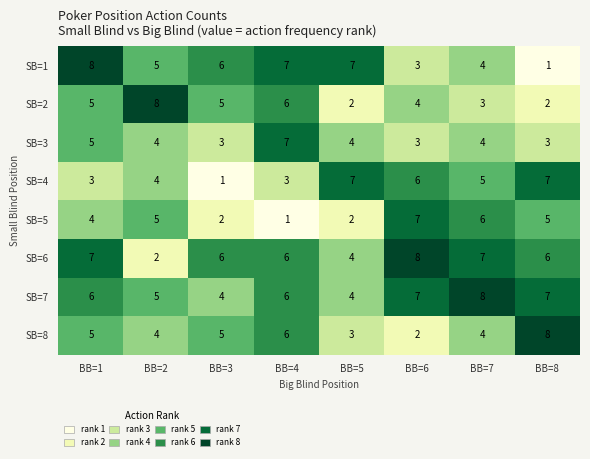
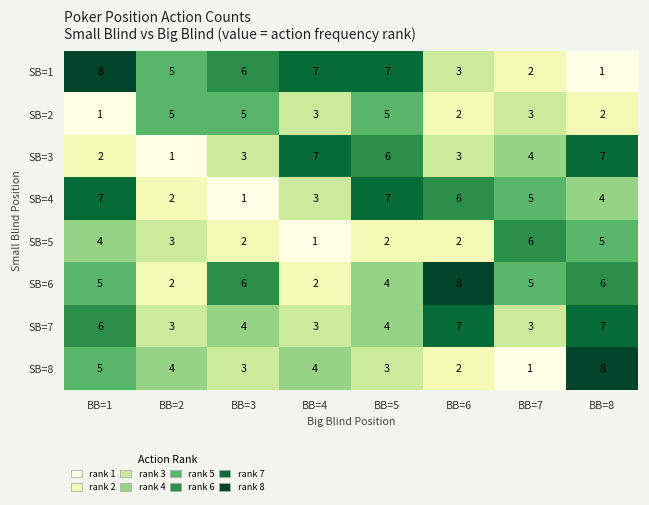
  {
    "SB=1": {
      "BB=1": 8,
      "BB=2": 5,
      "BB=3": 6,
      "BB=4": 7,
      "BB=5": 7,
      "BB=6": 3,
-     "BB=7": 4,
+     "BB=7": 2,
      "BB=8": 1
    },
    "SB=2": {
-     "BB=1": 5,
-     "BB=2": 8,
+     "BB=1": 1,
+     "BB=2": 5,
      "BB=3": 5,
-     "BB=4": 6,
-     "BB=5": 2,
-     "BB=6": 4,
+     "BB=4": 3,
+     "BB=5": 5,
+     "BB=6": 2,
      "BB=7": 3,
      "BB=8": 2
    },
    "SB=3": {
-     "BB=1": 5,
-     "BB=2": 4,
+     "BB=1": 2,
+     "BB=2": 1,
      "BB=3": 3,
      "BB=4": 7,
-     "BB=5": 4,
+     "BB=5": 6,
      "BB=6": 3,
      "BB=7": 4,
-     "BB=8": 3
+     "BB=8": 7
    },
    "SB=4": {
-     "BB=1": 3,
-     "BB=2": 4,
+     "BB=1": 7,
+     "BB=2": 2,
      "BB=3": 1,
      "BB=4": 3,
      "BB=5": 7,
      "BB=6": 6,
      "BB=7": 5,
-     "BB=8": 7
+     "BB=8": 4
    },
    "SB=5": {
      "BB=1": 4,
-     "BB=2": 5,
+     "BB=2": 3,
      "BB=3": 2,
      "BB=4": 1,
      "BB=5": 2,
-     "BB=6": 7,
+     "BB=6": 2,
      "BB=7": 6,
      "BB=8": 5
    },
    "SB=6": {
-     "BB=1": 7,
+     "BB=1": 5,
      "BB=2": 2,
      "BB=3": 6,
-     "BB=4": 6,
+     "BB=4": 2,
      "BB=5": 4,
      "BB=6": 8,
-     "BB=7": 7,
+     "BB=7": 5,
      "BB=8": 6
    },
    "SB=7": {
      "BB=1": 6,
-     "BB=2": 5,
+     "BB=2": 3,
      "BB=3": 4,
-     "BB=4": 6,
+     "BB=4": 3,
      "BB=5": 4,
      "BB=6": 7,
-     "BB=7": 8,
+     "BB=7": 3,
      "BB=8": 7
    },
    "SB=8": {
      "BB=1": 5,
      "BB=2": 4,
-     "BB=3": 5,
-     "BB=4": 6,
+     "BB=3": 3,
+     "BB=4": 4,
      "BB=5": 3,
      "BB=6": 2,
-     "BB=7": 4,
+     "BB=7": 1,
      "BB=8": 8
    }
  }
